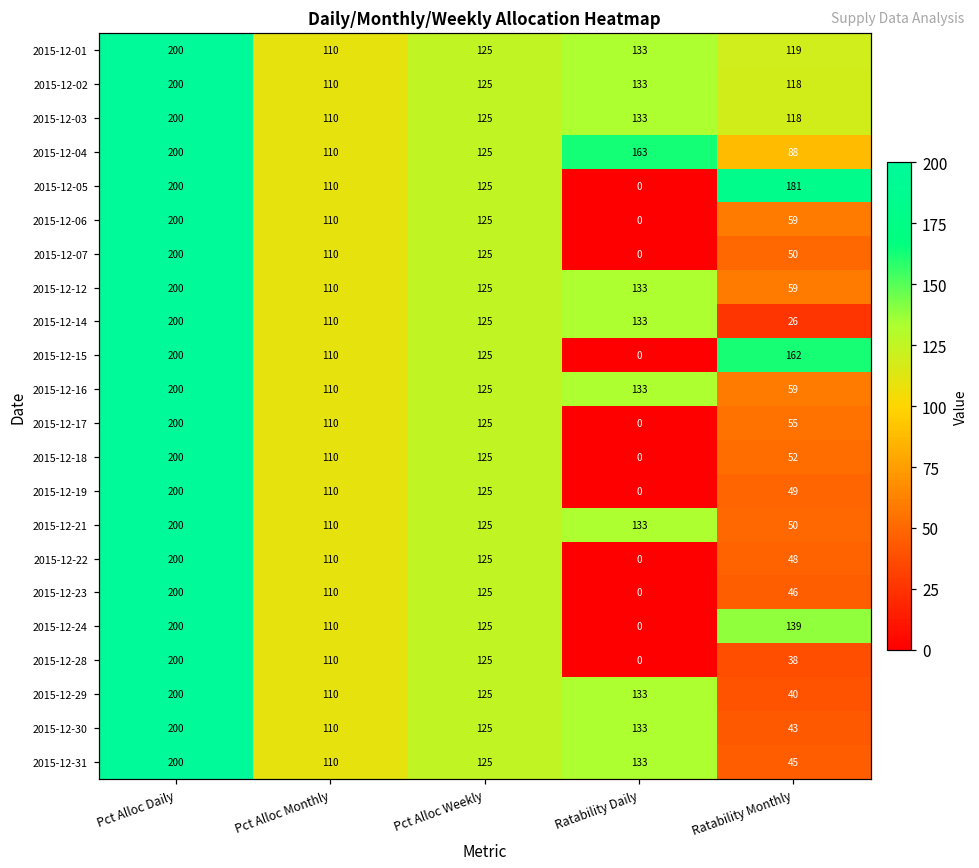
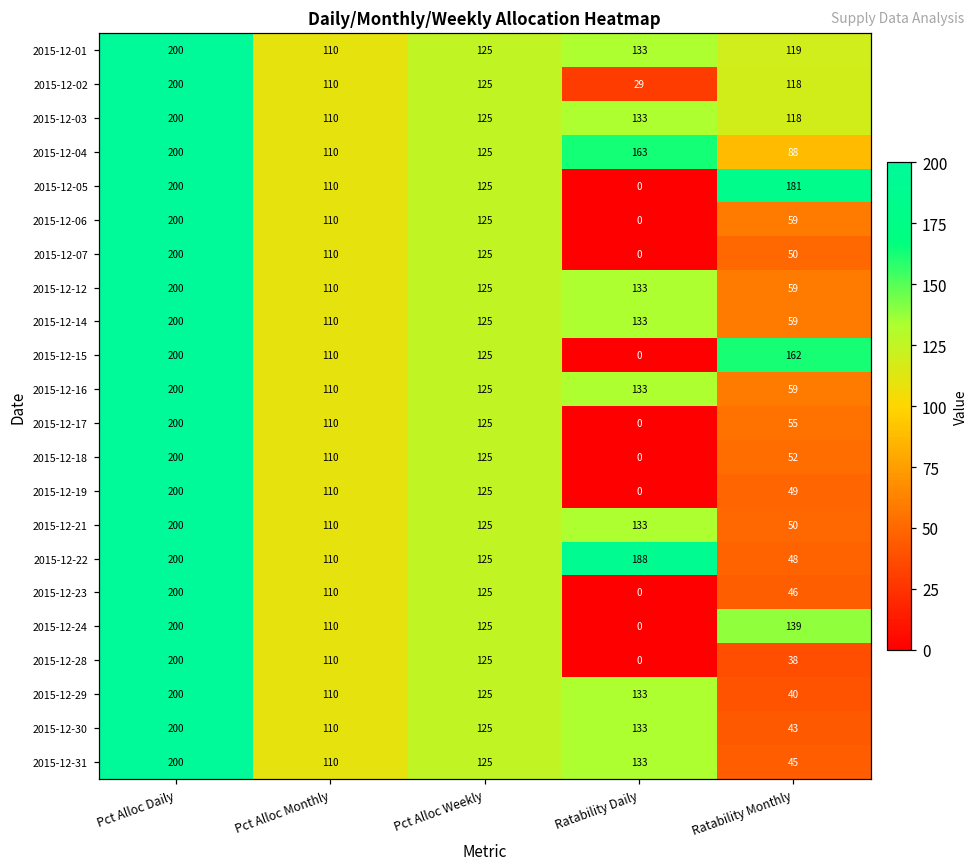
  {
    "2015-12-01": {
      "Pct Alloc Daily": 200,
      "Pct Alloc Monthly": 110,
      "Pct Alloc Weekly": 125,
      "Ratability Daily": 133,
      "Ratability Monthly": 119
    },
    "2015-12-02": {
      "Pct Alloc Daily": 200,
      "Pct Alloc Monthly": 110,
      "Pct Alloc Weekly": 125,
-     "Ratability Daily": 133,
+     "Ratability Daily": 29,
      "Ratability Monthly": 118
    },
    "2015-12-03": {
      "Pct Alloc Daily": 200,
      "Pct Alloc Monthly": 110,
      "Pct Alloc Weekly": 125,
      "Ratability Daily": 133,
      "Ratability Monthly": 118
    },
    "2015-12-04": {
      "Pct Alloc Daily": 200,
      "Pct Alloc Monthly": 110,
      "Pct Alloc Weekly": 125,
      "Ratability Daily": 163,
      "Ratability Monthly": 88
    },
    "2015-12-05": {
      "Pct Alloc Daily": 200,
      "Pct Alloc Monthly": 110,
      "Pct Alloc Weekly": 125,
      "Ratability Daily": 0,
      "Ratability Monthly": 181
    },
    "2015-12-06": {
      "Pct Alloc Daily": 200,
      "Pct Alloc Monthly": 110,
      "Pct Alloc Weekly": 125,
      "Ratability Daily": 0,
      "Ratability Monthly": 59
    },
    "2015-12-07": {
      "Pct Alloc Daily": 200,
      "Pct Alloc Monthly": 110,
      "Pct Alloc Weekly": 125,
      "Ratability Daily": 0,
      "Ratability Monthly": 50
    },
    "2015-12-12": {
      "Pct Alloc Daily": 200,
      "Pct Alloc Monthly": 110,
      "Pct Alloc Weekly": 125,
      "Ratability Daily": 133,
      "Ratability Monthly": 59
    },
    "2015-12-14": {
      "Pct Alloc Daily": 200,
      "Pct Alloc Monthly": 110,
      "Pct Alloc Weekly": 125,
      "Ratability Daily": 133,
-     "Ratability Monthly": 26
+     "Ratability Monthly": 59
    },
    "2015-12-15": {
      "Pct Alloc Daily": 200,
      "Pct Alloc Monthly": 110,
      "Pct Alloc Weekly": 125,
      "Ratability Daily": 0,
      "Ratability Monthly": 162
    },
    "2015-12-16": {
      "Pct Alloc Daily": 200,
      "Pct Alloc Monthly": 110,
      "Pct Alloc Weekly": 125,
      "Ratability Daily": 133,
      "Ratability Monthly": 59
    },
    "2015-12-17": {
      "Pct Alloc Daily": 200,
      "Pct Alloc Monthly": 110,
      "Pct Alloc Weekly": 125,
      "Ratability Daily": 0,
      "Ratability Monthly": 55
    },
    "2015-12-18": {
      "Pct Alloc Daily": 200,
      "Pct Alloc Monthly": 110,
      "Pct Alloc Weekly": 125,
      "Ratability Daily": 0,
      "Ratability Monthly": 52
    },
    "2015-12-19": {
      "Pct Alloc Daily": 200,
      "Pct Alloc Monthly": 110,
      "Pct Alloc Weekly": 125,
      "Ratability Daily": 0,
      "Ratability Monthly": 49
    },
    "2015-12-21": {
      "Pct Alloc Daily": 200,
      "Pct Alloc Monthly": 110,
      "Pct Alloc Weekly": 125,
      "Ratability Daily": 133,
      "Ratability Monthly": 50
    },
    "2015-12-22": {
      "Pct Alloc Daily": 200,
      "Pct Alloc Monthly": 110,
      "Pct Alloc Weekly": 125,
-     "Ratability Daily": 0,
+     "Ratability Daily": 188,
      "Ratability Monthly": 48
    },
    "2015-12-23": {
      "Pct Alloc Daily": 200,
      "Pct Alloc Monthly": 110,
      "Pct Alloc Weekly": 125,
      "Ratability Daily": 0,
      "Ratability Monthly": 46
    },
    "2015-12-24": {
      "Pct Alloc Daily": 200,
      "Pct Alloc Monthly": 110,
      "Pct Alloc Weekly": 125,
      "Ratability Daily": 0,
      "Ratability Monthly": 139
    },
    "2015-12-28": {
      "Pct Alloc Daily": 200,
      "Pct Alloc Monthly": 110,
      "Pct Alloc Weekly": 125,
      "Ratability Daily": 0,
      "Ratability Monthly": 38
    },
    "2015-12-29": {
      "Pct Alloc Daily": 200,
      "Pct Alloc Monthly": 110,
      "Pct Alloc Weekly": 125,
      "Ratability Daily": 133,
      "Ratability Monthly": 40
    },
    "2015-12-30": {
      "Pct Alloc Daily": 200,
      "Pct Alloc Monthly": 110,
      "Pct Alloc Weekly": 125,
      "Ratability Daily": 133,
      "Ratability Monthly": 43
    },
    "2015-12-31": {
      "Pct Alloc Daily": 200,
      "Pct Alloc Monthly": 110,
      "Pct Alloc Weekly": 125,
      "Ratability Daily": 133,
      "Ratability Monthly": 45
    }
  }
